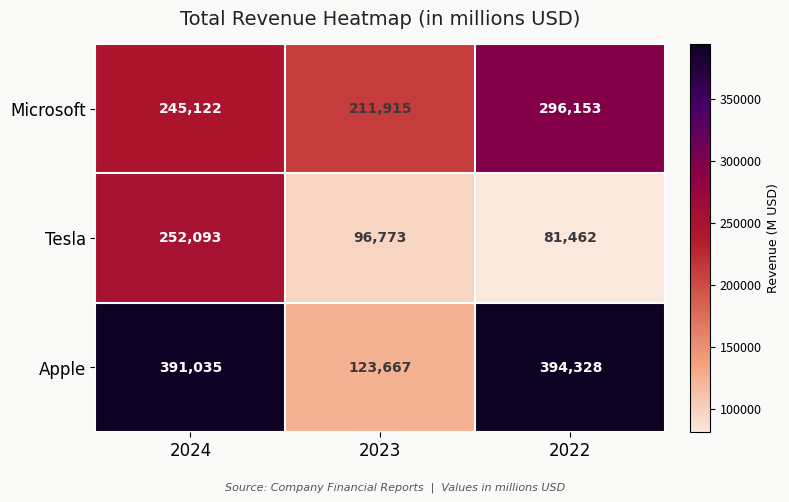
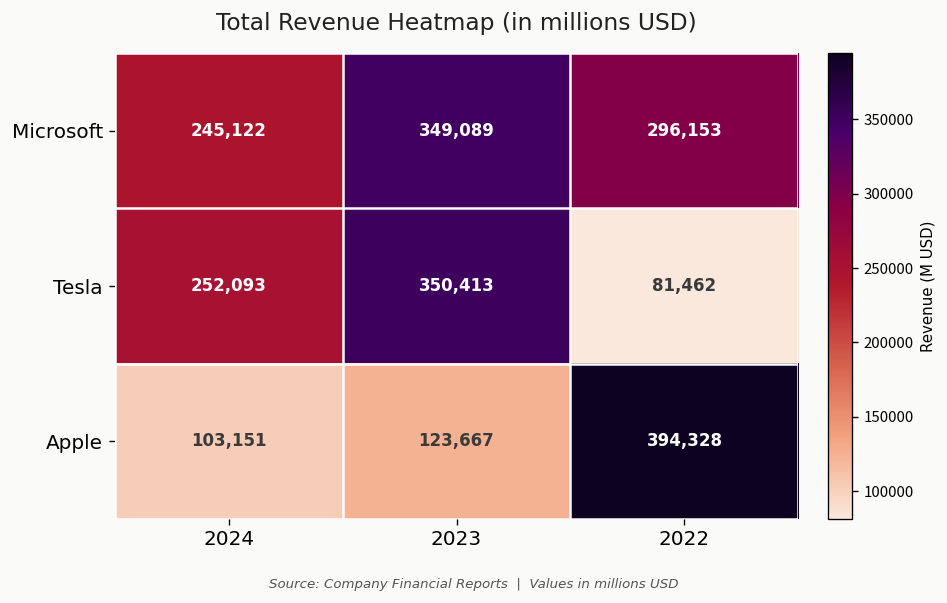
  {
    "Microsoft": {
      "2024": "245,122",
-     "2023": "211,915",
+     "2023": "349,089",
      "2022": "296,153"
    },
    "Tesla": {
      "2024": "252,093",
-     "2023": "96,773",
+     "2023": "350,413",
      "2022": "81,462"
    },
    "Apple": {
-     "2024": "391,035",
+     "2024": "103,151",
      "2023": "123,667",
      "2022": "394,328"
    }
  }
